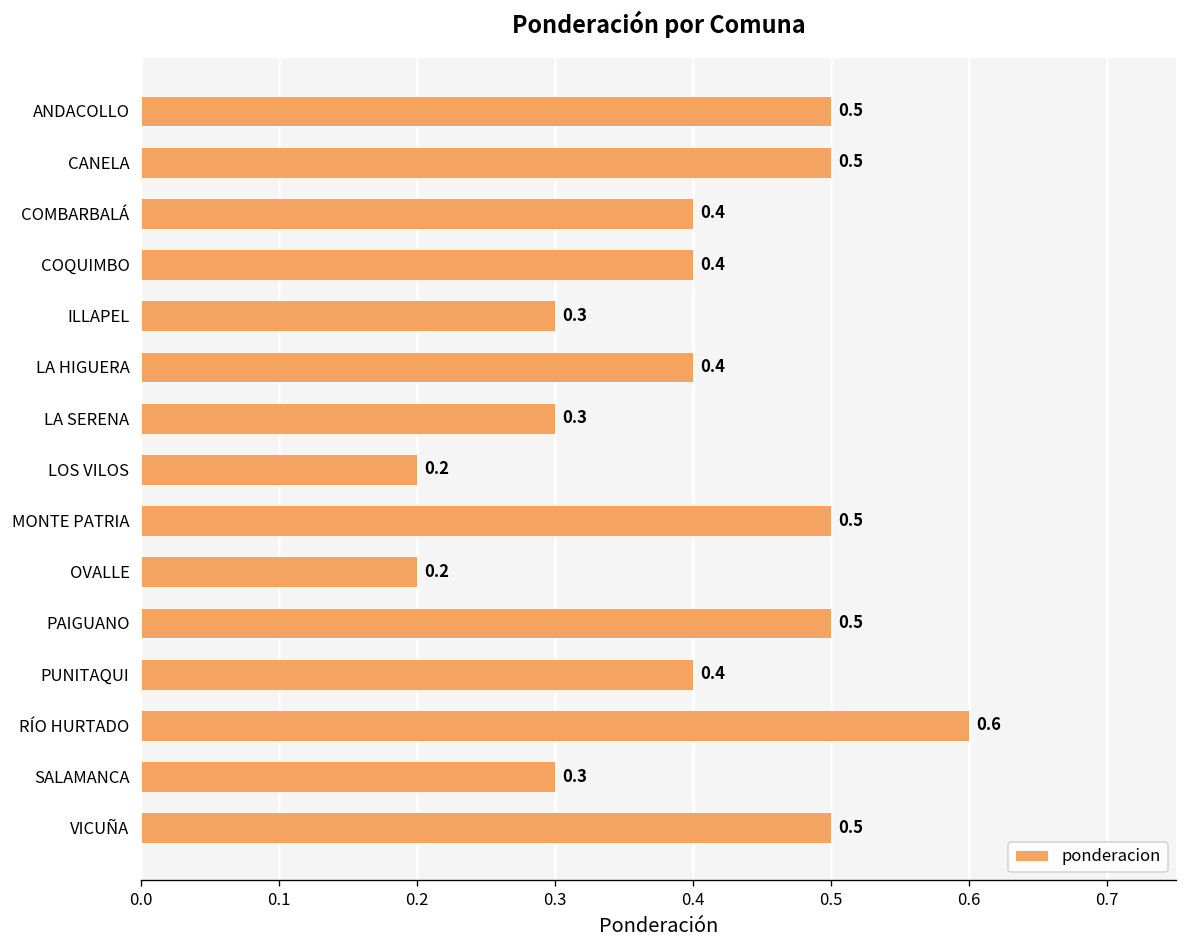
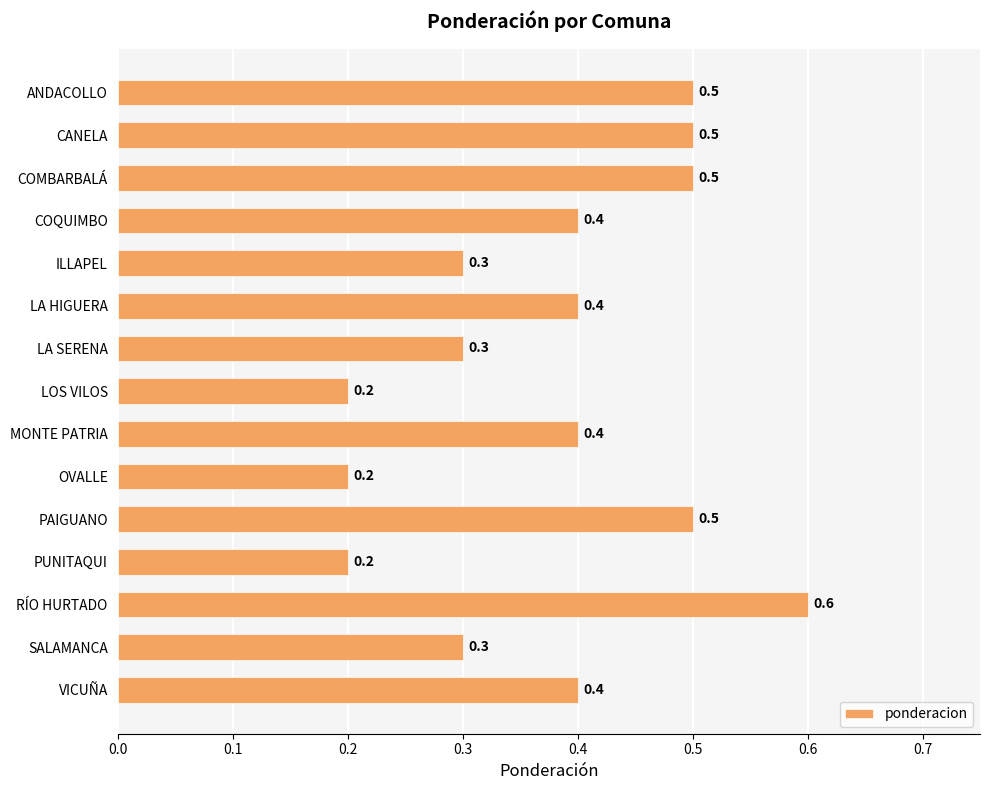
  {
    "ANDACOLLO": 0.5,
    "CANELA": 0.5,
-   "COMBARBALÁ": 0.4,
+   "COMBARBALÁ": 0.5,
    "COQUIMBO": 0.4,
    "ILLAPEL": 0.3,
    "LA HIGUERA": 0.4,
    "LA SERENA": 0.3,
    "LOS VILOS": 0.2,
-   "MONTE PATRIA": 0.5,
+   "MONTE PATRIA": 0.4,
    "OVALLE": 0.2,
    "PAIGUANO": 0.5,
-   "PUNITAQUI": 0.4,
+   "PUNITAQUI": 0.2,
    "RÍO HURTADO": 0.6,
    "SALAMANCA": 0.3,
-   "VICUÑA": 0.5
+   "VICUÑA": 0.4
  }
